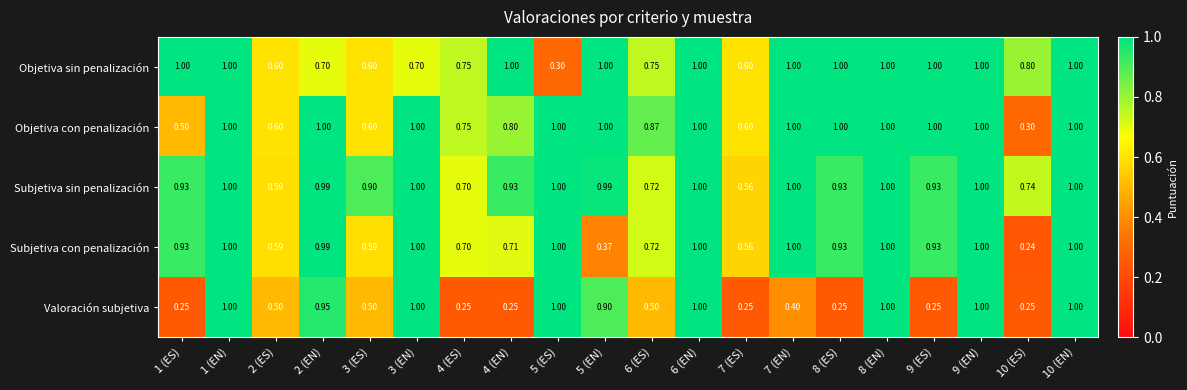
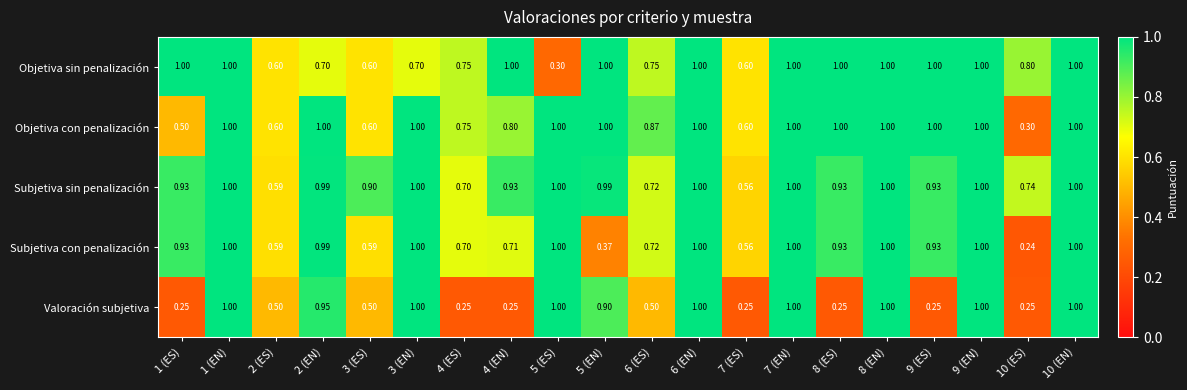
  {
    "Objetiva sin penalización": {
      "1 (ES)": 1.00,
      "1 (EN)": 1.00,
      "2 (ES)": 0.60,
      "2 (EN)": 0.70,
      "3 (ES)": 0.60,
      "3 (EN)": 0.70,
      "4 (ES)": 0.75,
      "4 (EN)": 1.00,
      "5 (ES)": 0.30,
      "5 (EN)": 1.00,
      "6 (ES)": 0.75,
      "6 (EN)": 1.00,
      "7 (ES)": 0.60,
      "7 (EN)": 1.00,
      "8 (ES)": 1.00,
      "8 (EN)": 1.00,
      "9 (ES)": 1.00,
      "9 (EN)": 1.00,
      "10 (ES)": 0.80,
      "10 (EN)": 1.00
    },
    "Objetiva con penalización": {
      "1 (ES)": 0.50,
      "1 (EN)": 1.00,
      "2 (ES)": 0.60,
      "2 (EN)": 1.00,
      "3 (ES)": 0.60,
      "3 (EN)": 1.00,
      "4 (ES)": 0.75,
      "4 (EN)": 0.80,
      "5 (ES)": 1.00,
      "5 (EN)": 1.00,
      "6 (ES)": 0.87,
      "6 (EN)": 1.00,
      "7 (ES)": 0.60,
      "7 (EN)": 1.00,
      "8 (ES)": 1.00,
      "8 (EN)": 1.00,
      "9 (ES)": 1.00,
      "9 (EN)": 1.00,
      "10 (ES)": 0.30,
      "10 (EN)": 1.00
    },
    "Subjetiva sin penalización": {
      "1 (ES)": 0.93,
      "1 (EN)": 1.00,
      "2 (ES)": 0.59,
      "2 (EN)": 0.99,
      "3 (ES)": 0.90,
      "3 (EN)": 1.00,
      "4 (ES)": 0.70,
      "4 (EN)": 0.93,
      "5 (ES)": 1.00,
      "5 (EN)": 0.99,
      "6 (ES)": 0.72,
      "6 (EN)": 1.00,
      "7 (ES)": 0.56,
      "7 (EN)": 1.00,
      "8 (ES)": 0.93,
      "8 (EN)": 1.00,
      "9 (ES)": 0.93,
      "9 (EN)": 1.00,
      "10 (ES)": 0.74,
      "10 (EN)": 1.00
    },
    "Subjetiva con penalización": {
      "1 (ES)": 0.93,
      "1 (EN)": 1.00,
      "2 (ES)": 0.59,
      "2 (EN)": 0.99,
      "3 (ES)": 0.59,
      "3 (EN)": 1.00,
      "4 (ES)": 0.70,
      "4 (EN)": 0.71,
      "5 (ES)": 1.00,
      "5 (EN)": 0.37,
      "6 (ES)": 0.72,
      "6 (EN)": 1.00,
      "7 (ES)": 0.56,
      "7 (EN)": 1.00,
      "8 (ES)": 0.93,
      "8 (EN)": 1.00,
      "9 (ES)": 0.93,
      "9 (EN)": 1.00,
      "10 (ES)": 0.24,
      "10 (EN)": 1.00
    },
    "Valoración subjetiva": {
      "1 (ES)": 0.25,
      "1 (EN)": 1.00,
      "2 (ES)": 0.50,
      "2 (EN)": 0.95,
      "3 (ES)": 0.50,
      "3 (EN)": 1.00,
      "4 (ES)": 0.25,
      "4 (EN)": 0.25,
      "5 (ES)": 1.00,
      "5 (EN)": 0.90,
      "6 (ES)": 0.50,
      "6 (EN)": 1.00,
      "7 (ES)": 0.25,
-     "7 (EN)": 0.40,
+     "7 (EN)": 1.00,
      "8 (ES)": 0.25,
      "8 (EN)": 1.00,
      "9 (ES)": 0.25,
      "9 (EN)": 1.00,
      "10 (ES)": 0.25,
      "10 (EN)": 1.00
    }
  }
